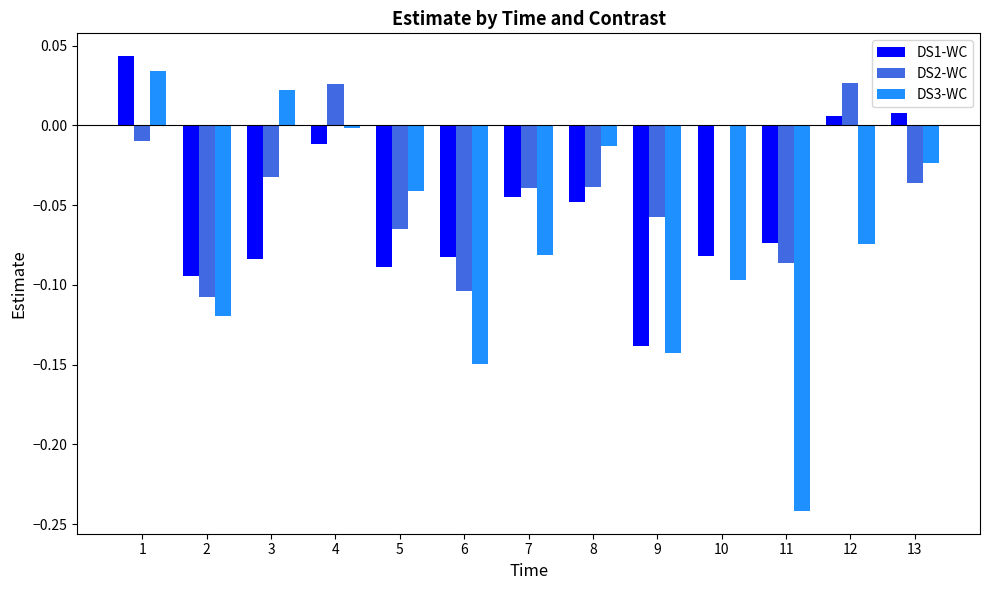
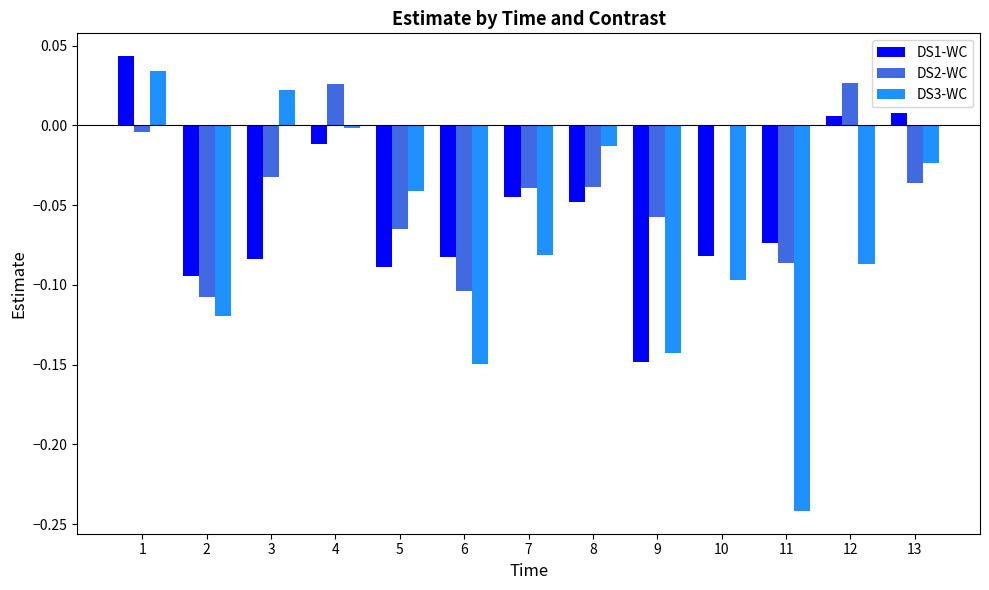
  {
    "DS1-WC": {
      "1": 0.043,
      "2": -0.095,
      "3": -0.084,
      "4": -0.011,
      "5": -0.089,
      "6": -0.083,
      "7": -0.045,
      "8": -0.048,
-     "9": -0.139,
+     "9": -0.148,
      "10": -0.082,
      "11": -0.074,
      "12": 0.006,
      "13": 0.008
    },
    "DS2-WC": {
-     "1": -0.010,
+     "1": -0.004,
      "2": -0.107,
      "3": -0.033,
      "4": 0.026,
      "5": -0.065,
      "6": -0.104,
      "7": -0.039,
      "8": -0.038,
      "9": -0.057,
      "11": -0.086,
      "12": 0.026,
      "13": -0.036
    },
    "DS3-WC": {
      "1": 0.034,
      "2": -0.119,
      "3": 0.022,
      "5": -0.041,
      "6": -0.149,
      "7": -0.081,
      "8": -0.013,
      "9": -0.142,
      "10": -0.097,
      "11": -0.242,
-     "12": -0.074,
+     "12": -0.087,
      "13": -0.024
    }
  }
